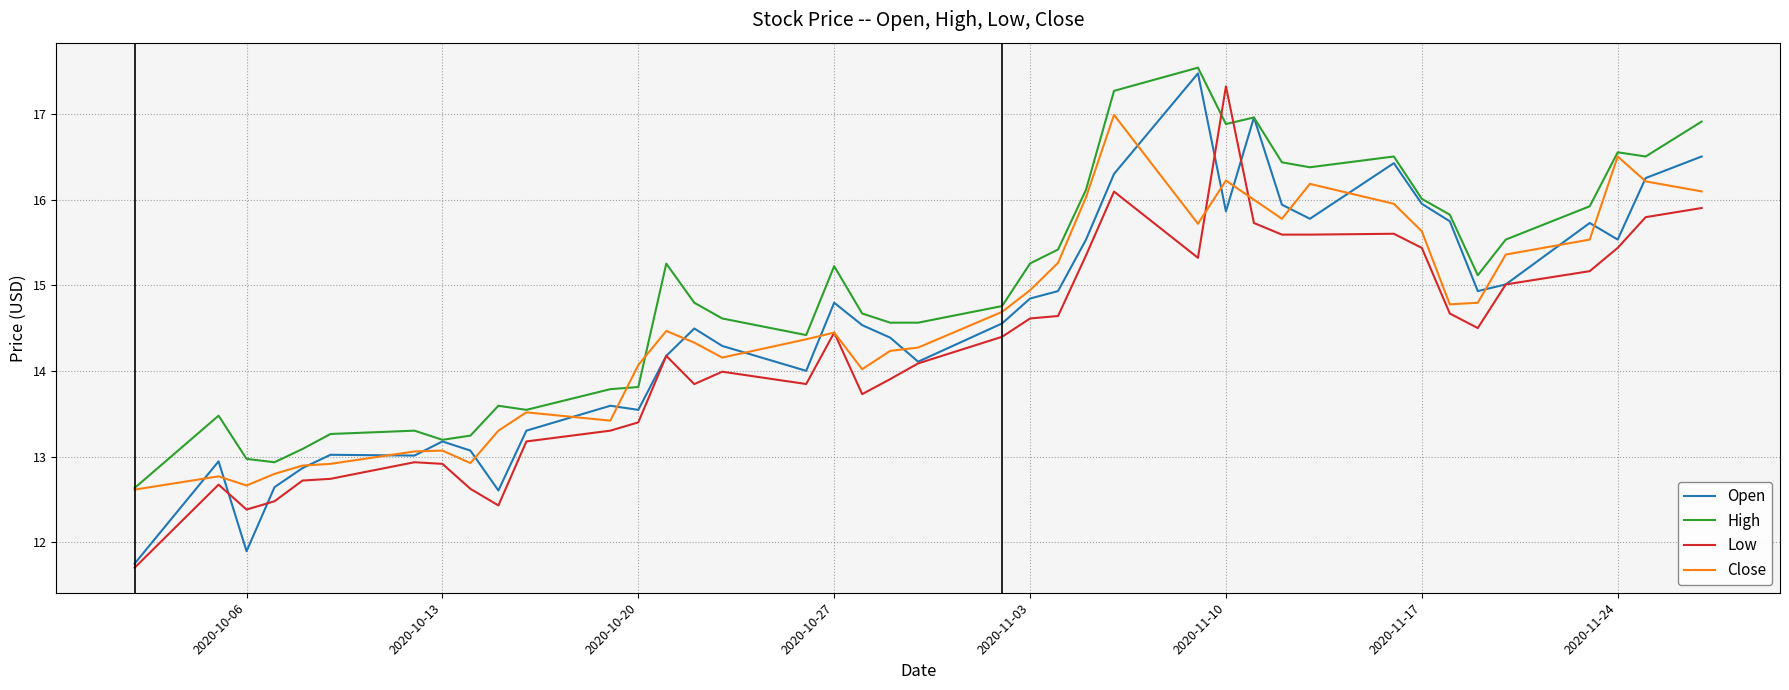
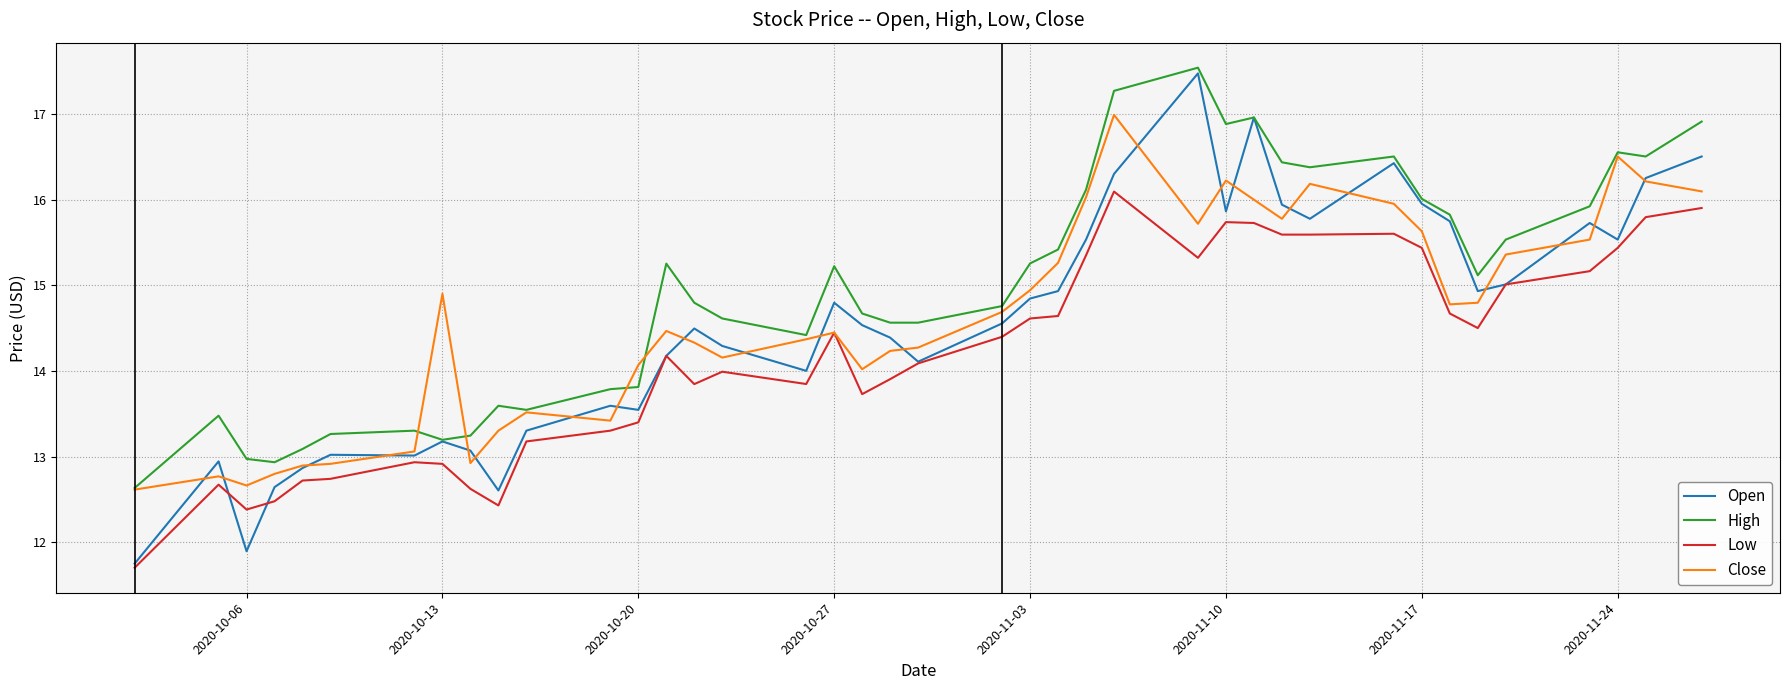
  {
    "Open": {
      "2020-10-06": 11.9,
      "2020-10-20": 13.5,
      "2020-10-27": 14.8,
      "2020-11-03": 14.8,
      "2020-11-10": 15.9,
      "2020-11-17": 16.0,
      "2020-11-24": 15.5
    },
    "High": {
      "2020-10-06": 13.0,
      "2020-10-20": 13.8,
      "2020-10-27": 15.2,
      "2020-11-03": 15.3,
      "2020-11-10": 16.9,
      "2020-11-17": 16.0,
      "2020-11-24": 16.6
    },
    "Low": {
      "2020-10-06": 12.4,
      "2020-10-13": 12.9,
      "2020-10-20": 13.4,
      "2020-11-03": 14.6,
-     "2020-11-10": 17.3,
+     "2020-11-10": 15.7,
      "2020-11-17": 15.4,
      "2020-11-24": 15.4
    },
    "Close": {
      "2020-10-06": 12.7,
-     "2020-10-13": 13.1,
+     "2020-10-13": 14.9,
      "2020-10-20": 14.1,
      "2020-11-03": 14.9,
      "2020-11-10": 16.2,
      "2020-11-17": 15.6,
      "2020-11-24": 16.5
    }
  }
